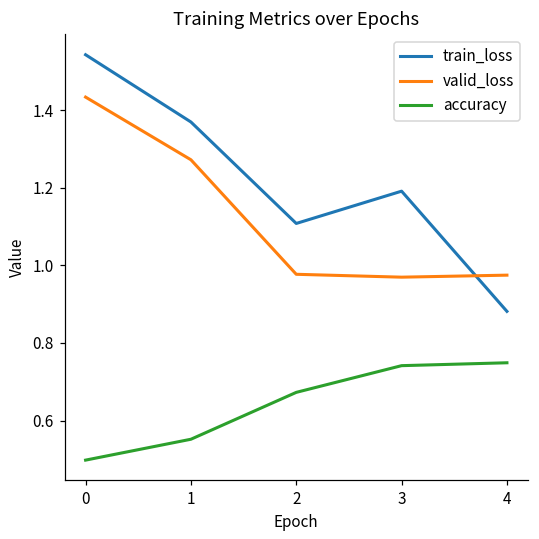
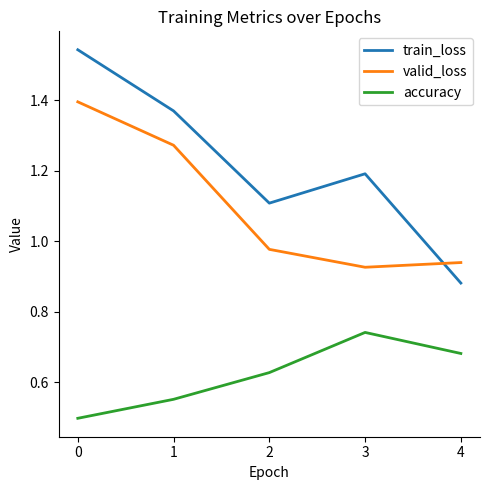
  {
    "train_loss": {
      "0": 1.54,
      "1": 1.37,
      "2": 1.11,
      "3": 1.19,
      "4": 0.88
    },
    "valid_loss": {
-     "0": 1.43,
+     "0": 1.39,
      "1": 1.27,
      "2": 0.98,
-     "3": 0.97,
-     "4": 0.97
+     "3": 0.93,
+     "4": 0.94
    },
    "accuracy": {
      "0": 0.50,
      "1": 0.55,
-     "2": 0.67,
+     "2": 0.63,
      "3": 0.74,
-     "4": 0.75
+     "4": 0.68
    }
  }
